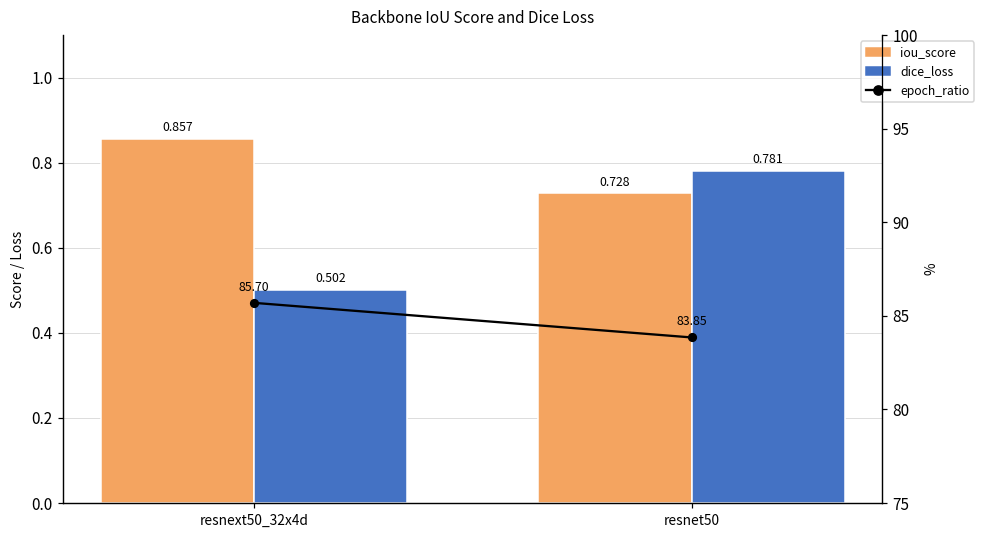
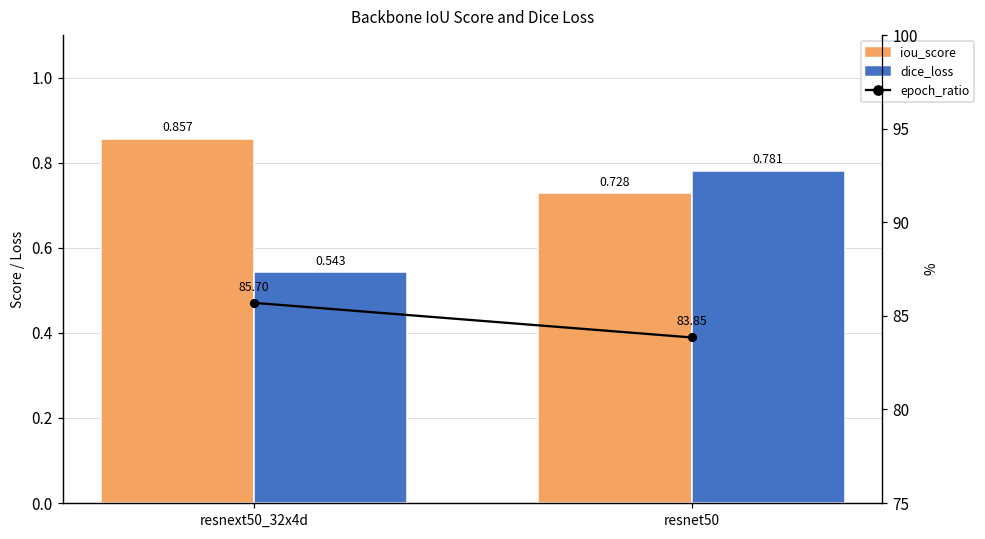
  {
    "iou_score": {
      "resnext50_32x4d": 0.857,
      "resnet50": 0.728
    },
    "dice_loss": {
-     "resnext50_32x4d": 0.502,
+     "resnext50_32x4d": 0.543,
      "resnet50": 0.781
    },
    "epoch_ratio": {
      "resnext50_32x4d": 85.70,
      "resnet50": 83.85
    }
  }
